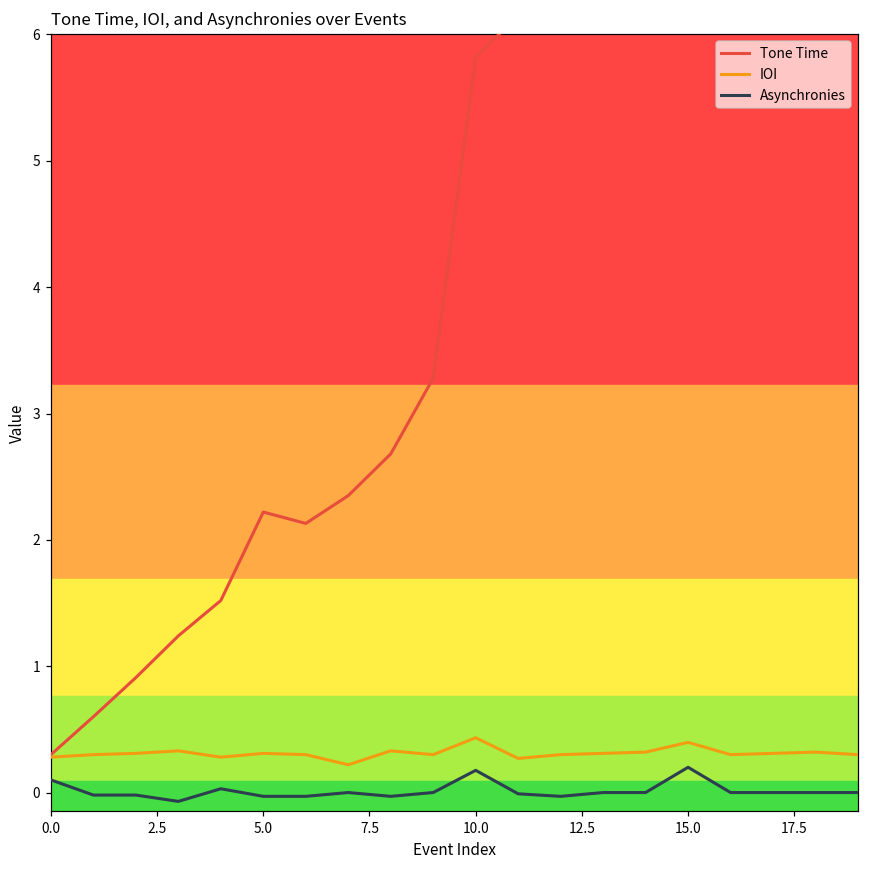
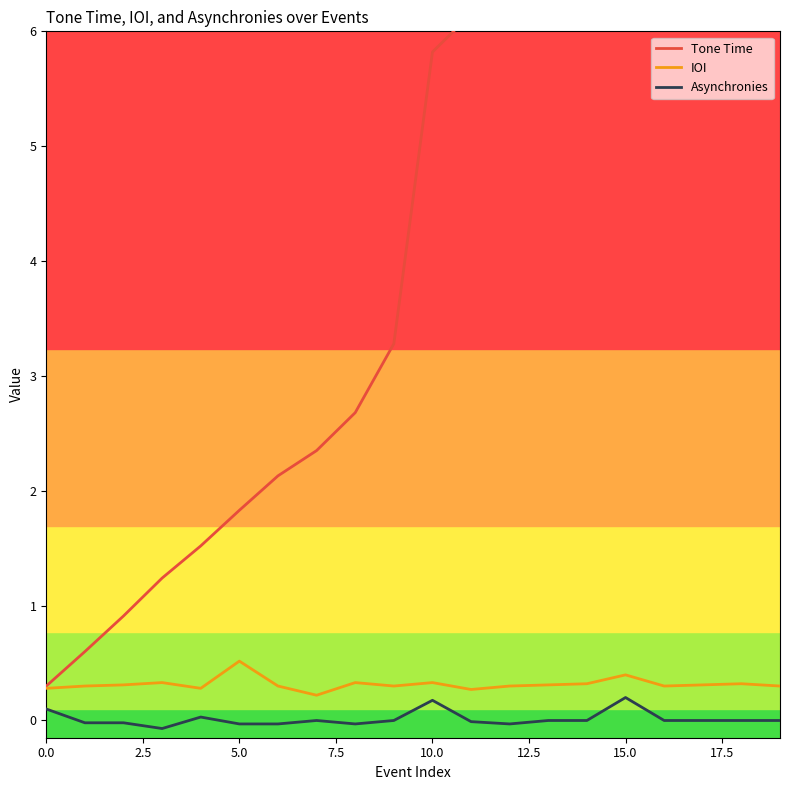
  {
    "Tone Time": {
-     "5.0": 2.22,
+     "5.0": 1.83,
      "10.0": 5.82
    },
    "IOI": {
-     "5.0": 0.31,
-     "10.0": 0.43,
+     "5.0": 0.52,
+     "10.0": 0.33,
      "15.0": 0.40
    },
    "Asynchronies": {
      "0.0": 0.10,
      "5.0": -0.03,
      "10.0": 0.18,
      "15.0": 0.20
    }
  }
